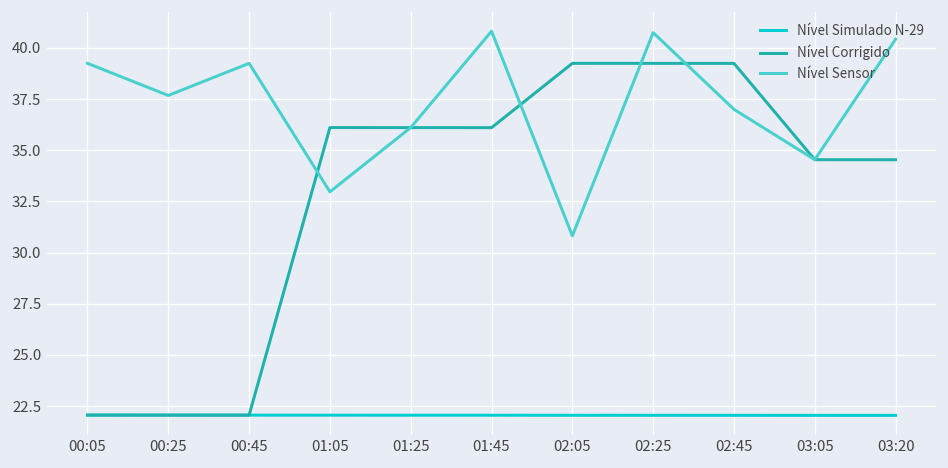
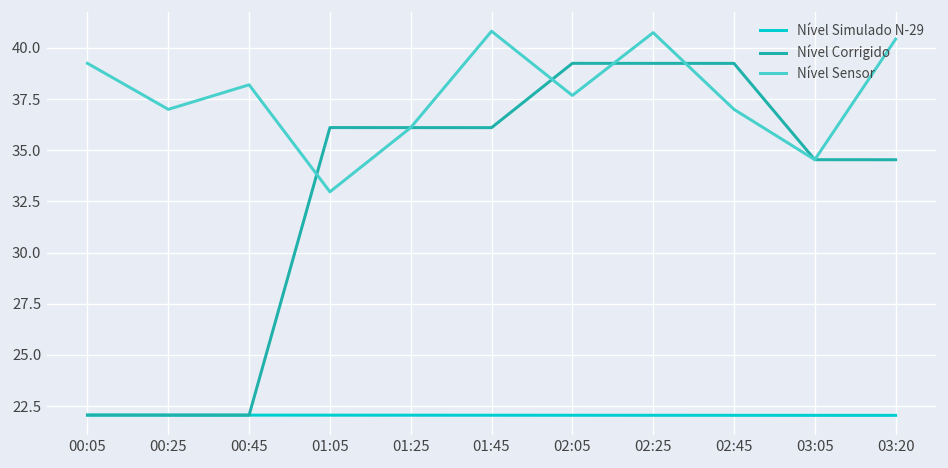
  {
    "Nível Sensor": {
      "00:05": 39.3,
-     "00:25": 37.7,
-     "00:45": 39.3,
+     "00:25": 37.0,
+     "00:45": 38.2,
      "01:05": 33.0,
      "01:45": 40.8,
-     "02:05": 30.8,
+     "02:05": 37.7,
      "02:25": 40.8,
      "02:45": 37.0,
      "03:20": 40.4
    }
  }
